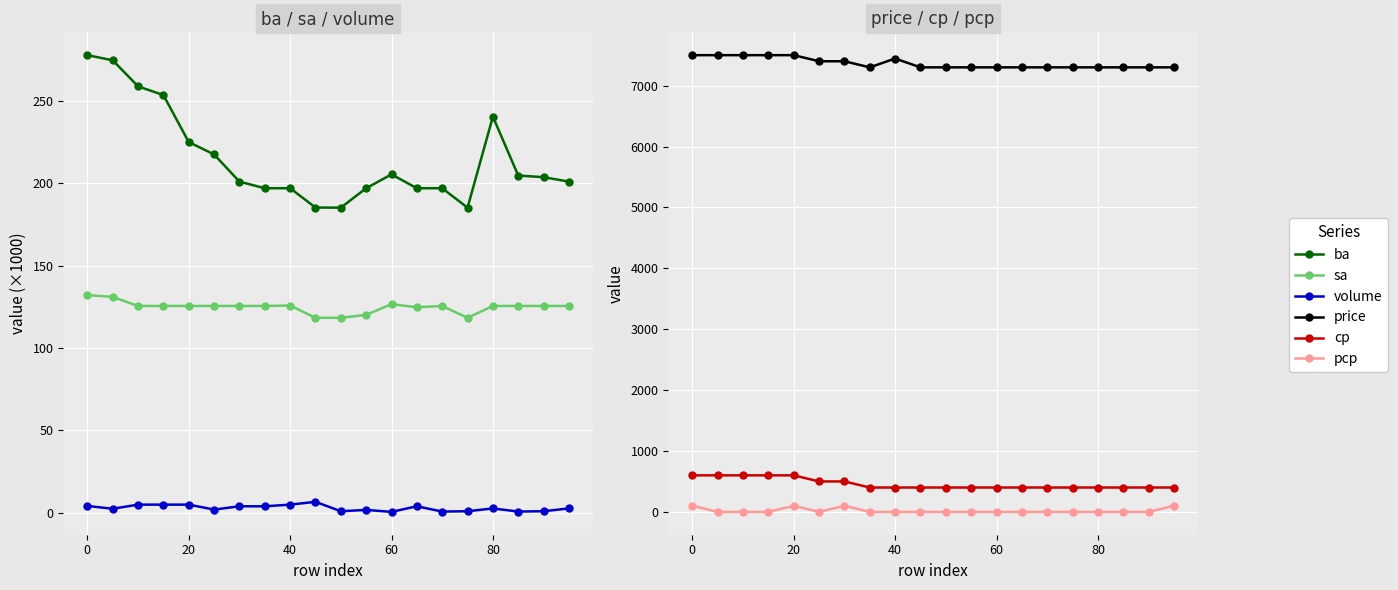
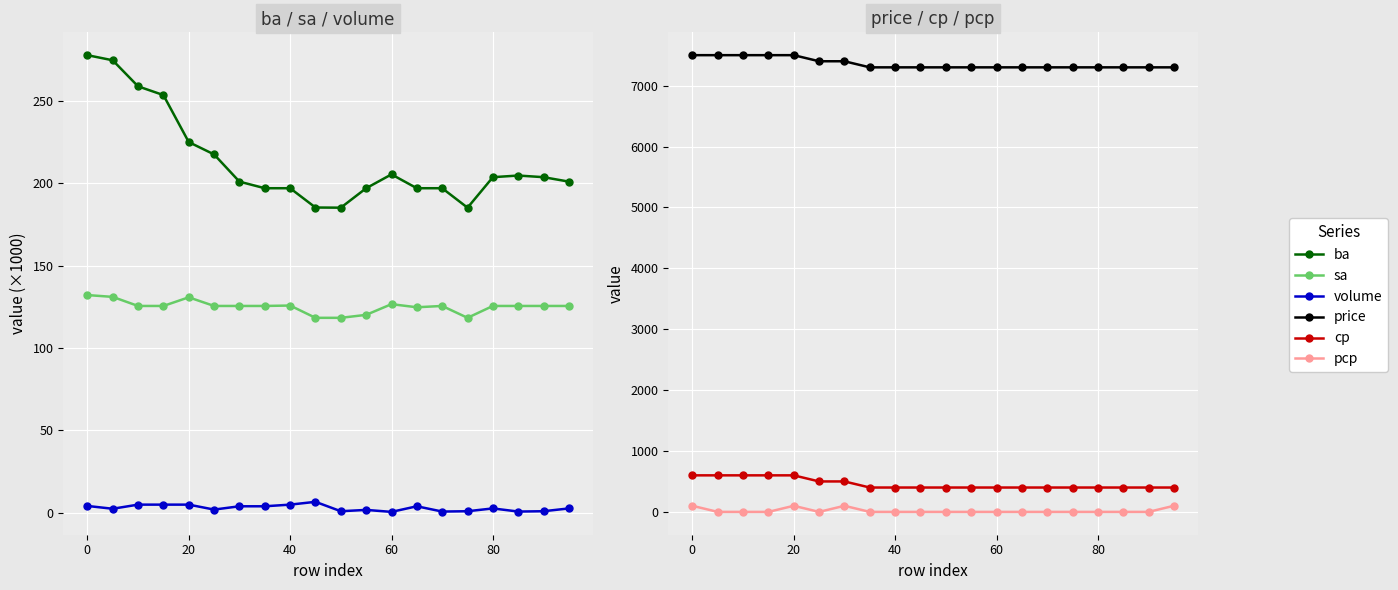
  {
    "ba / sa / volume": {
      "ba": {
        "0": 278,
        "20": 225,
        "40": 197,
        "60": 205,
-       "80": 240
+       "80": 204
      },
      "sa": {
        "0": 132,
-       "20": 126,
+       "20": 131,
        "40": 126,
        "60": 127,
        "80": 126
      },
      "volume": {
        "0": 4,
        "20": 5,
        "40": 5,
        "60": 1,
        "80": 3
      }
    },
    "price / cp / pcp": {
      "price": {
        "0": 7500,
        "20": 7500,
-       "40": 7400,
+       "40": 7300,
        "60": 7300,
        "80": 7300
      },
      "cp": {
        "0": 600,
        "20": 600,
        "40": 400,
        "60": 400,
        "80": 400
      },
      "pcp": {
        "0": 100,
        "20": 100,
        "40": 0,
        "60": 0,
        "80": 0
      }
    }
  }
